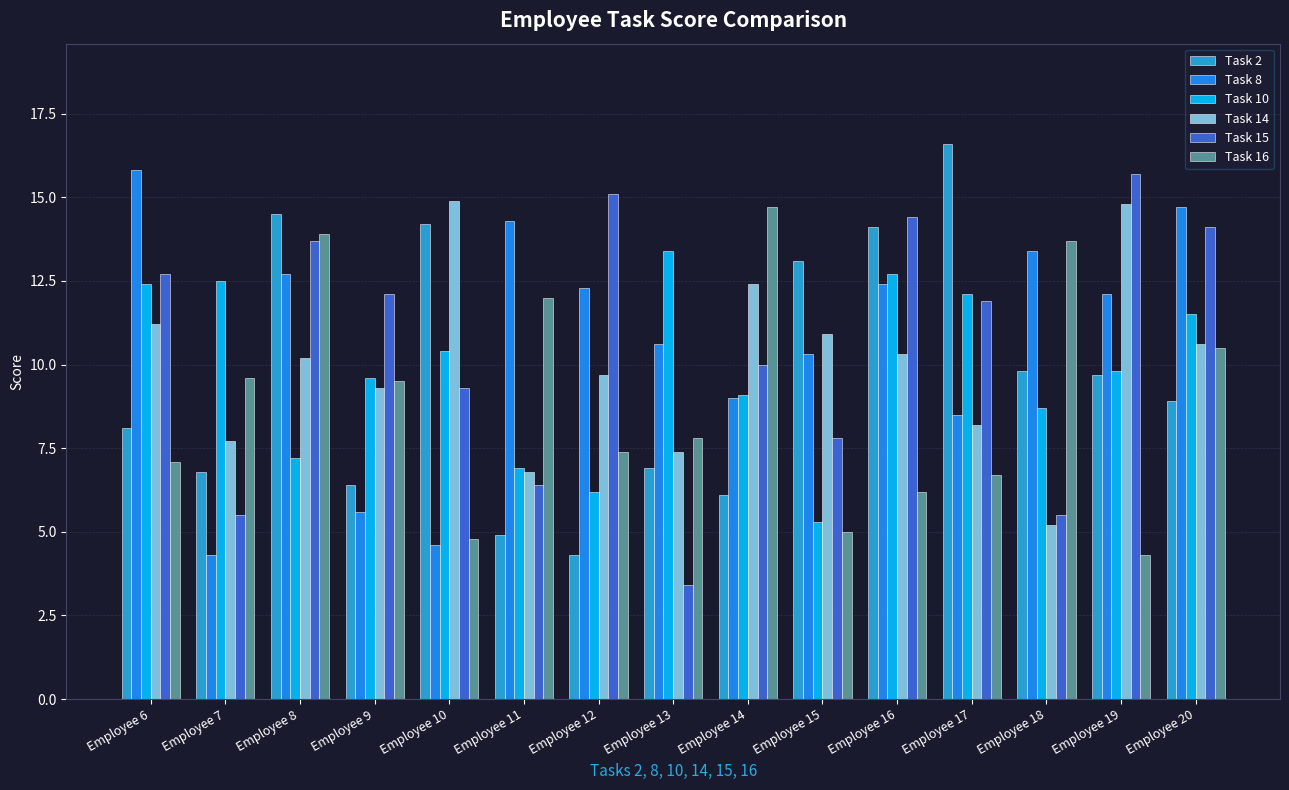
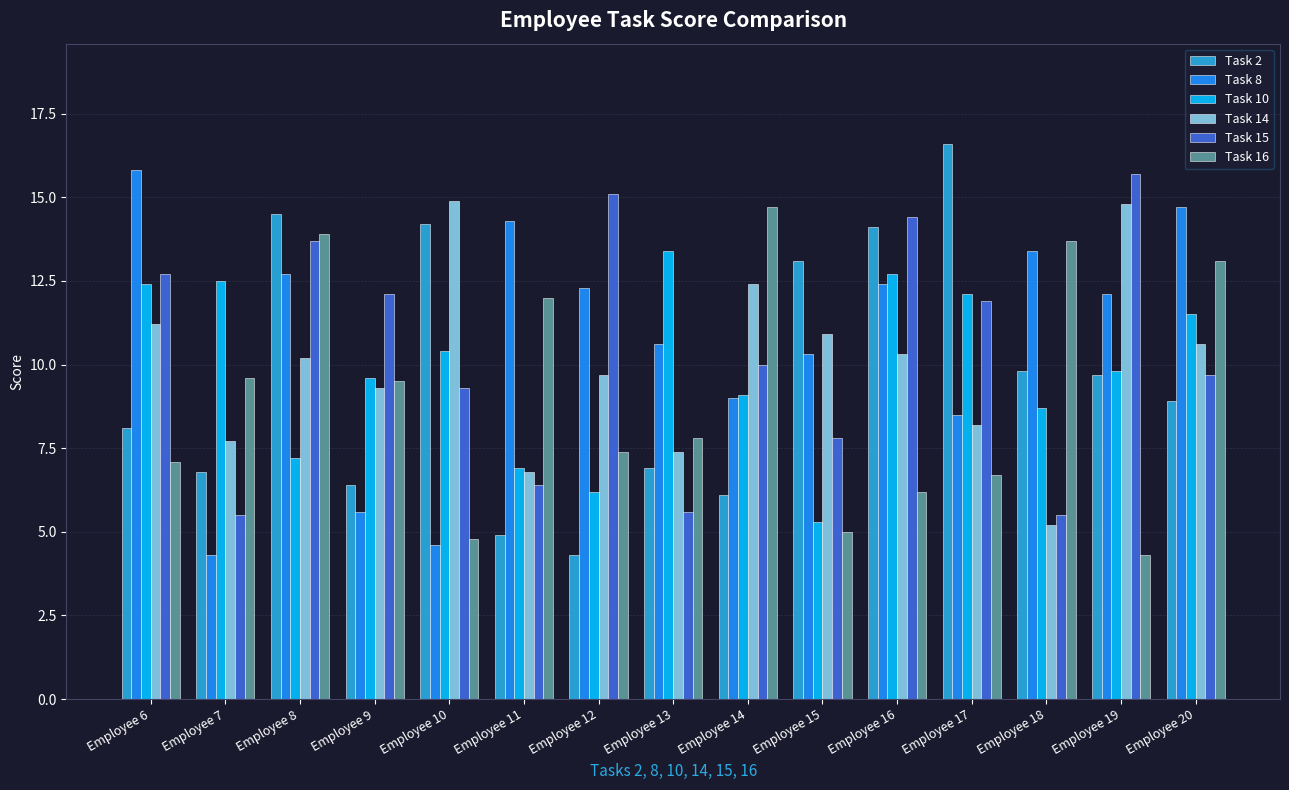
  {
    "Task 14": {
      "Employee 6": 11.2,
      "Employee 7": 7.7,
      "Employee 8": 10.2,
      "Employee 9": 9.3,
      "Employee 10": 14.9,
      "Employee 11": 6.8,
      "Employee 12": 9.7,
      "Employee 13": 7.4,
      "Employee 14": 12.4,
      "Employee 15": 10.9,
      "Employee 16": 10.3,
      "Employee 17": 8.2,
      "Employee 18": 5.2,
      "Employee 19": 14.8,
      "Employee 20": 10.6
    },
    "Task 15": {
      "Employee 6": 12.7,
      "Employee 7": 5.5,
      "Employee 8": 13.7,
      "Employee 9": 12.1,
      "Employee 10": 9.3,
      "Employee 11": 6.4,
      "Employee 12": 15.1,
-     "Employee 13": 3.4,
+     "Employee 13": 5.6,
      "Employee 14": 10.0,
      "Employee 15": 7.8,
      "Employee 16": 14.4,
      "Employee 17": 11.9,
      "Employee 18": 5.5,
      "Employee 19": 15.7,
-     "Employee 20": 14.1
+     "Employee 20": 9.7
    },
    "Task 16": {
      "Employee 6": 7.1,
      "Employee 7": 9.6,
      "Employee 8": 13.9,
      "Employee 9": 9.5,
      "Employee 10": 4.8,
      "Employee 11": 12.0,
      "Employee 12": 7.4,
      "Employee 13": 7.8,
      "Employee 14": 14.7,
      "Employee 15": 5.0,
      "Employee 16": 6.2,
      "Employee 17": 6.7,
      "Employee 18": 13.7,
      "Employee 19": 4.3,
-     "Employee 20": 10.5
+     "Employee 20": 13.1
    }
  }
